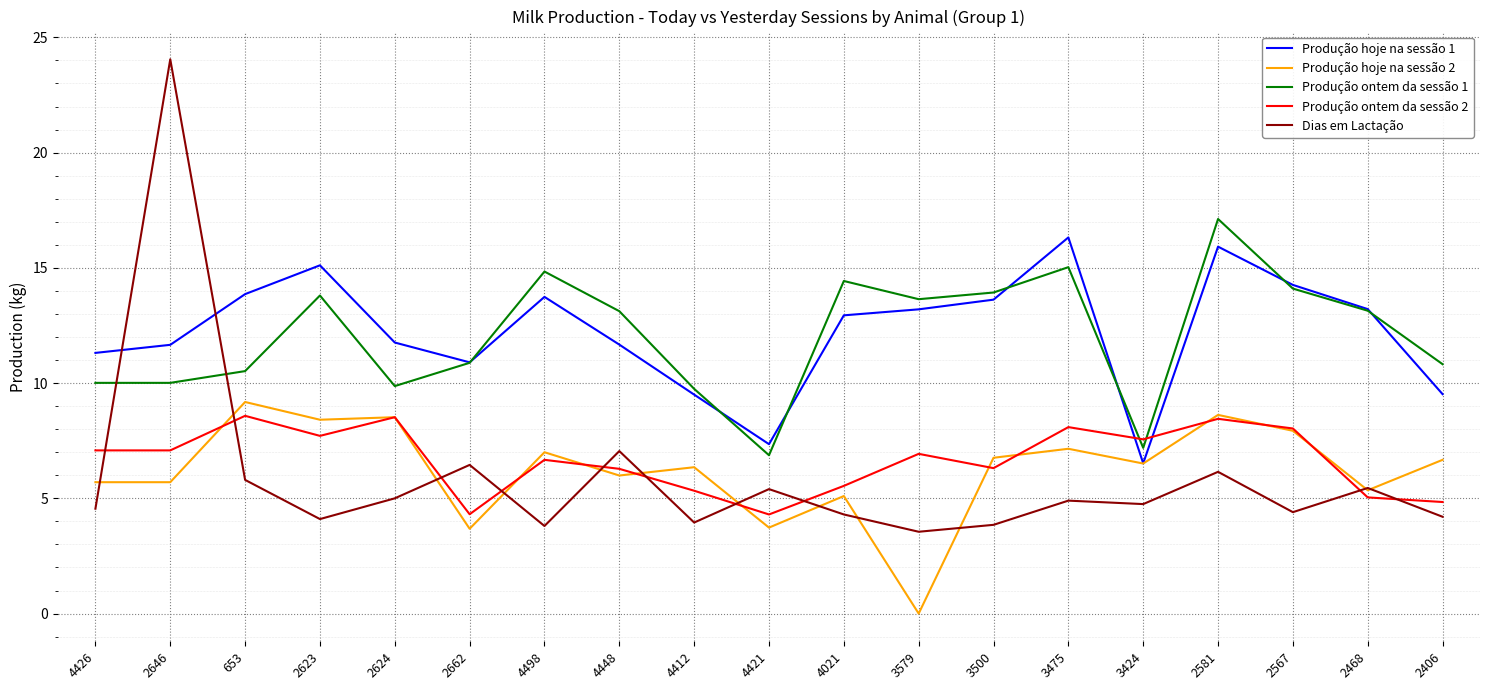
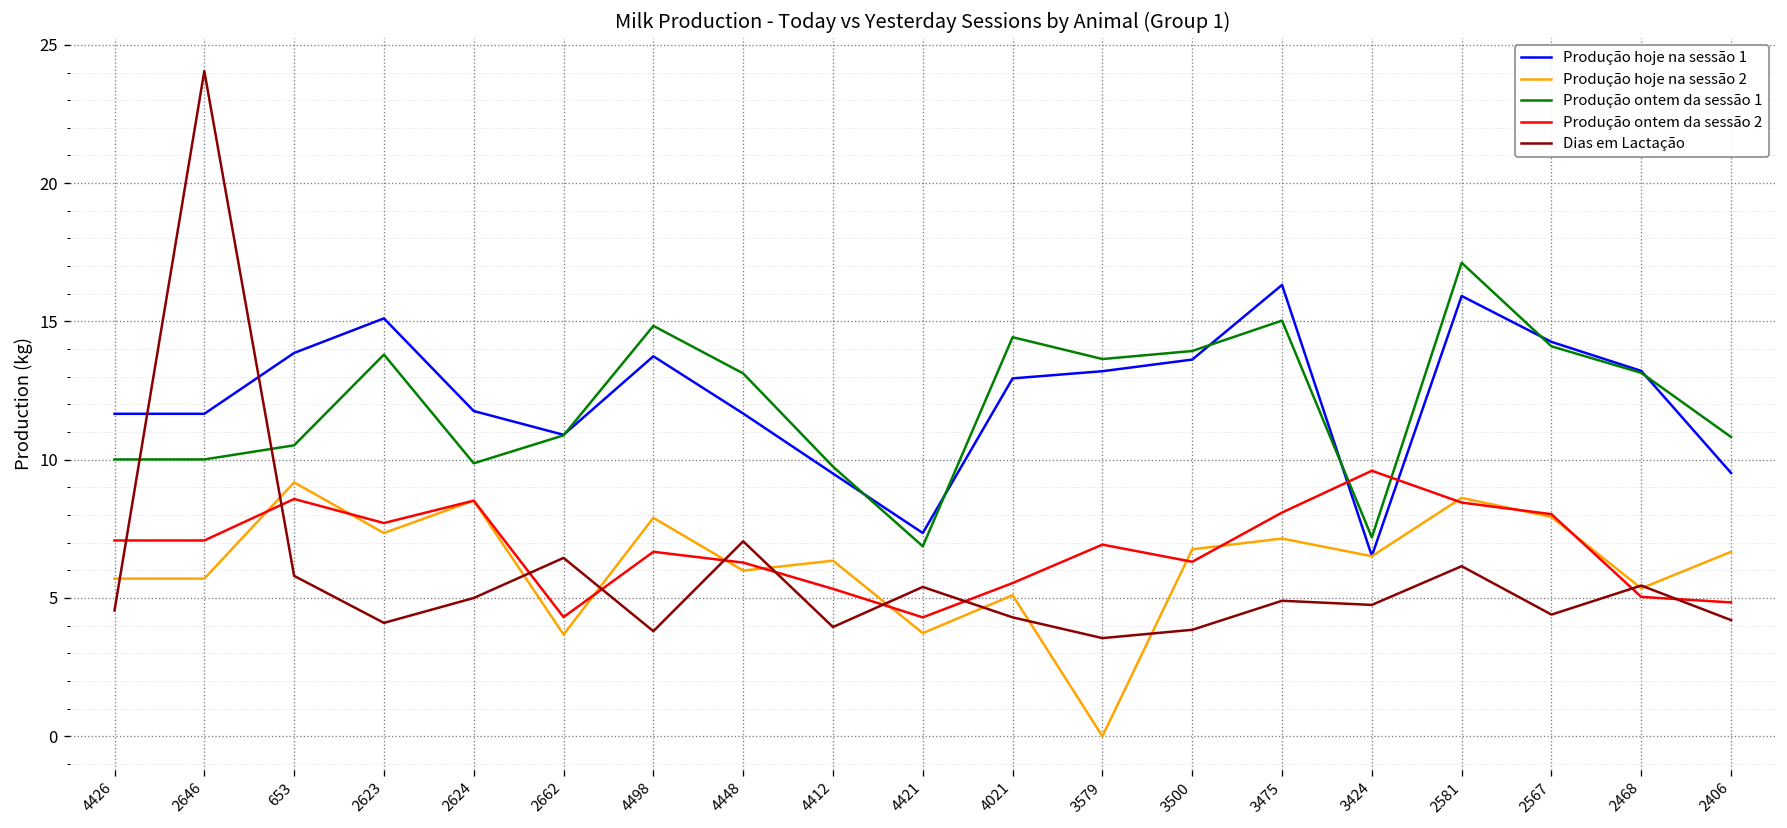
  {
    "Produção hoje na sessão 1": {
-     "4426": 11.3,
+     "4426": 11.7,
      "2646": 11.7,
      "653": 13.9,
      "2623": 15.1,
      "2624": 11.8,
      "4498": 13.7,
      "4448": 11.7,
      "4412": 9.5,
      "4421": 7.4,
      "4021": 12.9,
      "3579": 13.2,
      "3500": 13.6,
      "3475": 16.3,
      "2581": 15.9,
      "2567": 14.3,
      "2406": 9.5
    },
    "Produção hoje na sessão 2": {
      "4426": 5.7,
      "2646": 5.7,
      "653": 9.2,
-     "2623": 8.4,
+     "2623": 7.4,
      "2662": 3.7,
-     "4498": 7.0,
+     "4498": 7.9,
      "4448": 6.0,
      "4412": 6.4,
      "4421": 3.7,
      "4021": 5.1,
      "3579": 0.0,
      "3500": 6.8,
      "3475": 7.2,
      "2581": 8.6,
      "2406": 6.7
    },
    "Produção ontem da sessão 1": {
      "4426": 10.0,
      "2646": 10.0,
      "653": 10.5,
      "2623": 13.8,
      "2624": 9.9,
      "4498": 14.8,
      "4448": 13.1,
      "4412": 9.8,
      "4421": 6.9,
      "4021": 14.4,
      "3579": 13.6,
      "3500": 13.9,
      "3475": 15.0,
      "3424": 7.2,
      "2581": 17.1,
      "2567": 14.1,
      "2406": 10.8
    },
    "Produção ontem da sessão 2": {
      "4426": 7.1,
      "2646": 7.1,
      "653": 8.6,
      "2623": 7.7,
      "2662": 4.3,
      "4498": 6.7,
      "4448": 6.3,
      "4412": 5.3,
      "4421": 4.3,
      "4021": 5.5,
      "3579": 6.9,
      "3500": 6.3,
      "3475": 8.1,
-     "3424": 7.6,
+     "3424": 9.6,
      "2581": 8.5,
      "2468": 5.0,
      "2406": 4.8
    },
    "Dias em Lactação": {
      "4426": 4.6,
      "2646": 24.1,
      "653": 5.8,
      "2623": 4.1,
      "2624": 5.0,
      "2662": 6.5,
      "4498": 3.8,
      "4448": 7.1,
      "4412": 4.0,
      "4421": 5.4,
      "4021": 4.3,
      "3579": 3.6,
      "3500": 3.9,
      "3475": 4.9,
      "3424": 4.8,
      "2581": 6.2,
      "2567": 4.4,
      "2406": 4.2
    }
  }
